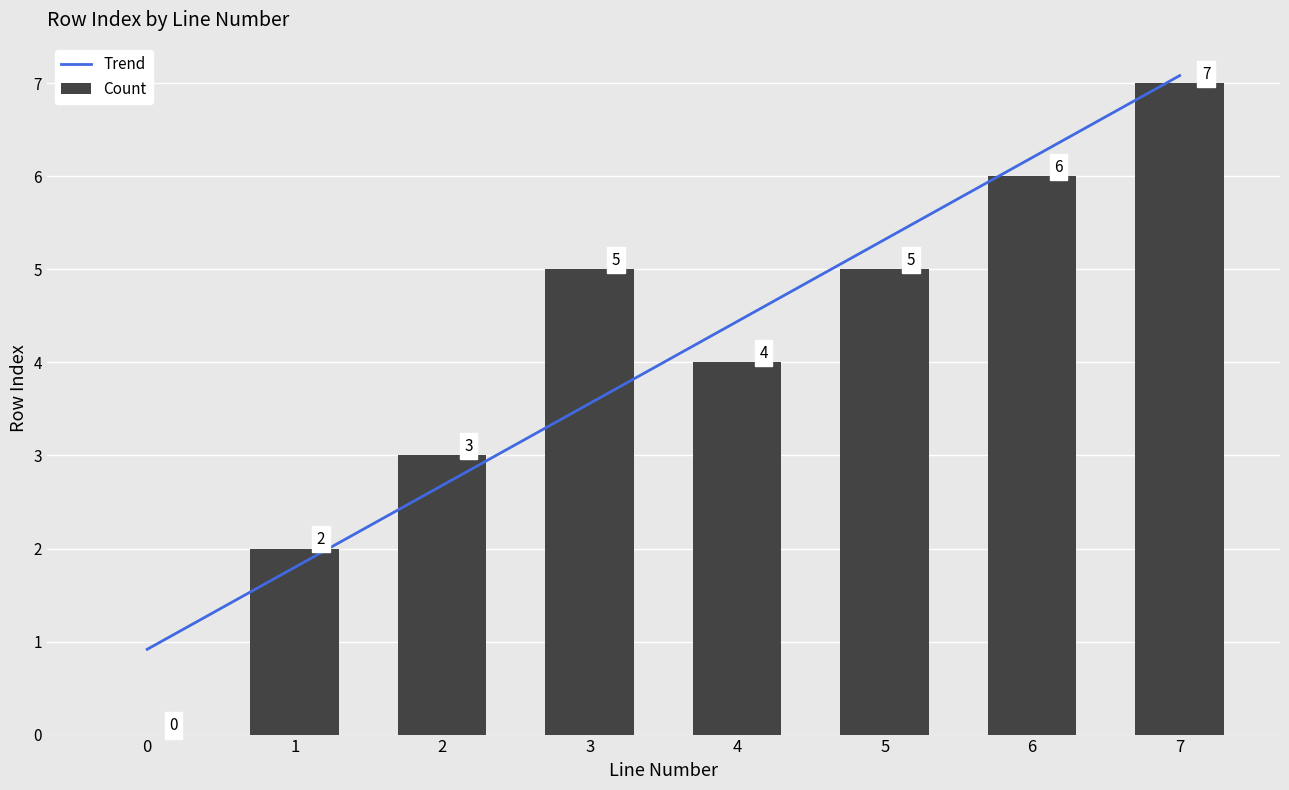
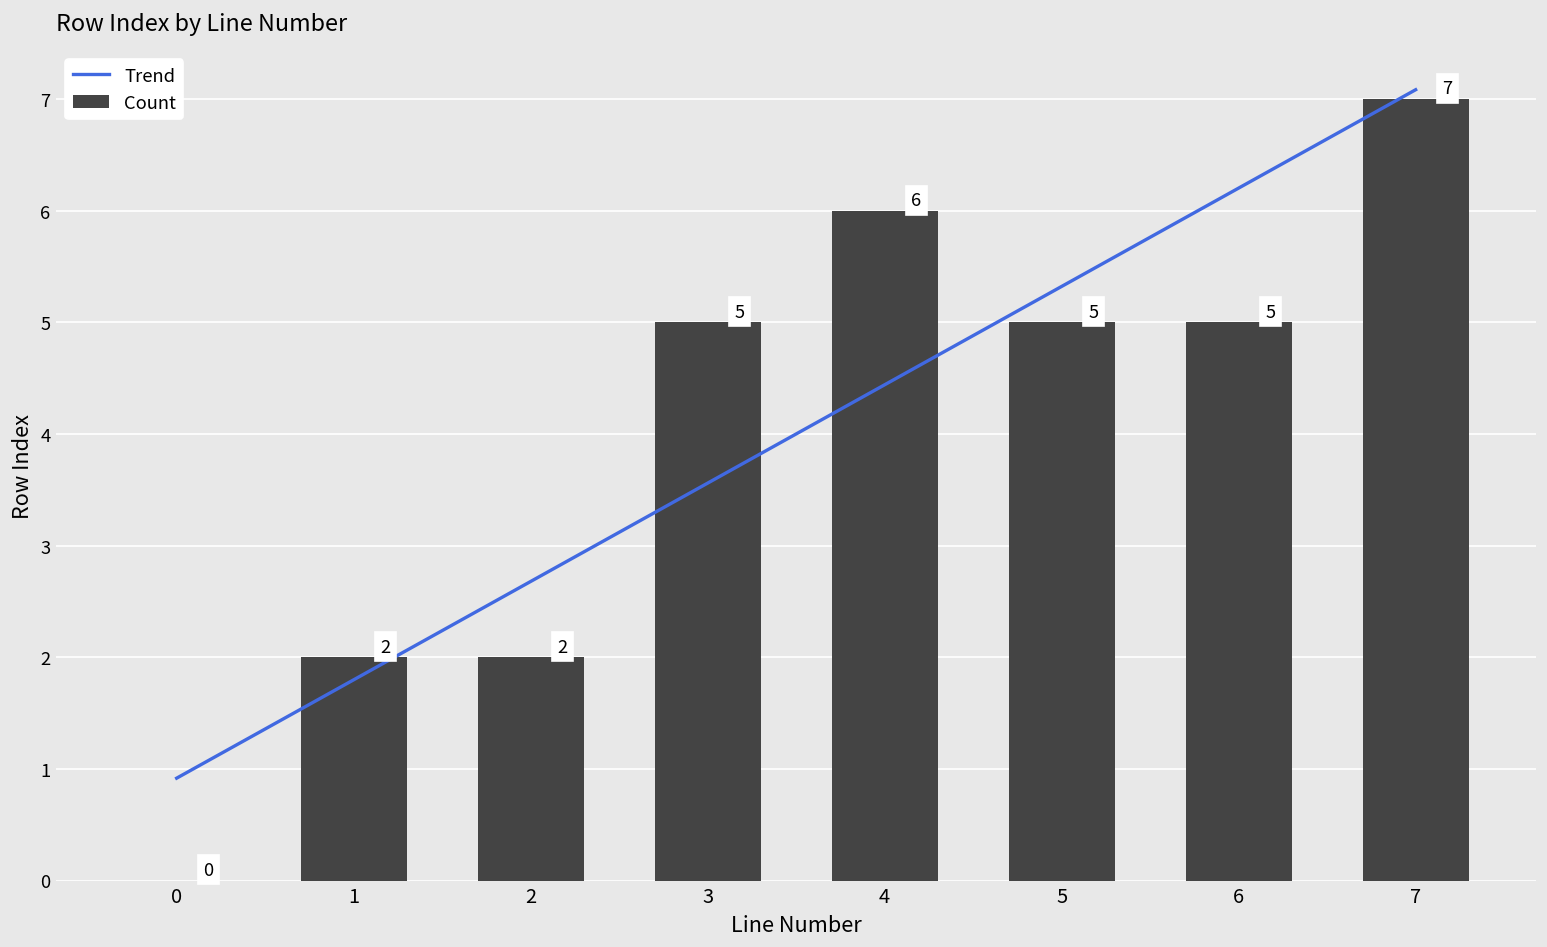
  {
    "Trend": {
      "0": 0.9,
      "2": 2.7,
      "3": 3.6,
      "4": 4.4
    },
    "Count": {
-     "2": 3,
-     "4": 4,
-     "6": 6
+     "2": 2,
+     "4": 6,
+     "6": 5
    }
  }
